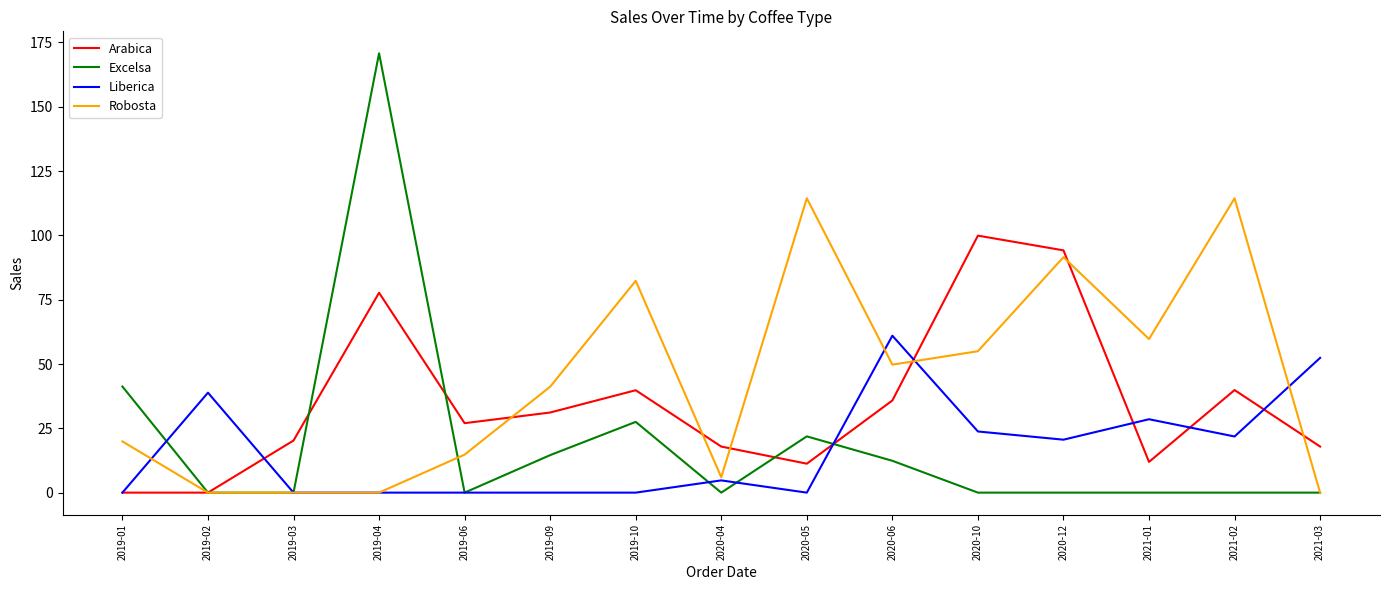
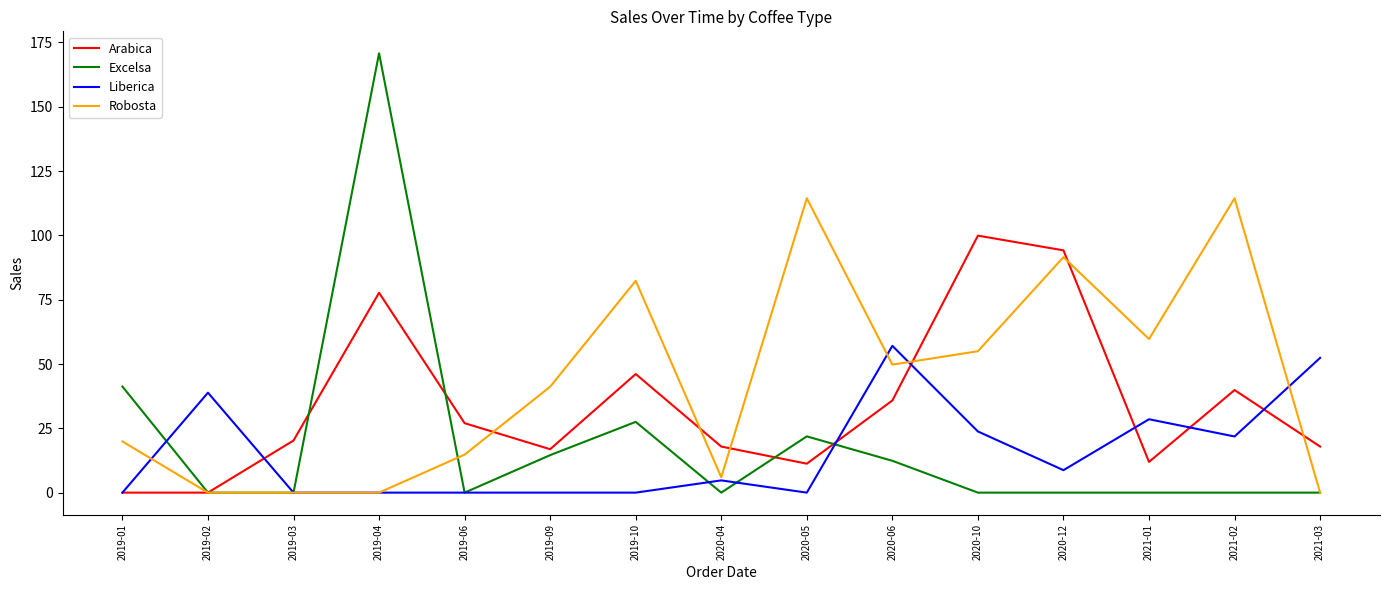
  {
    "Arabica": {
      "2019-03": 20,
      "2019-04": 78,
      "2019-06": 27,
-     "2019-09": 31,
-     "2019-10": 40,
+     "2019-09": 17,
+     "2019-10": 46,
      "2020-04": 18,
      "2020-05": 11,
      "2020-06": 36,
      "2020-10": 100,
      "2020-12": 94,
      "2021-01": 12,
      "2021-02": 40,
      "2021-03": 18
    },
    "Excelsa": {
      "2019-01": 41,
      "2019-04": 171,
      "2019-09": 15,
      "2019-10": 28,
      "2020-04": 0,
      "2020-05": 22,
      "2020-06": 12,
      "2020-10": 0,
      "2020-12": 0,
      "2021-01": 0,
      "2021-02": 0
    },
    "Liberica": {
      "2019-02": 39,
      "2019-09": 0,
      "2019-10": 0,
      "2020-04": 5,
      "2020-05": 0,
-     "2020-06": 61,
+     "2020-06": 57,
      "2020-10": 24,
-     "2020-12": 21,
+     "2020-12": 9,
      "2021-01": 29,
      "2021-02": 22,
      "2021-03": 52
    },
    "Robosta": {
      "2019-01": 20,
      "2019-06": 15,
      "2019-09": 41,
      "2019-10": 82,
      "2020-04": 6,
      "2020-05": 114,
      "2020-06": 50,
      "2020-10": 55,
      "2020-12": 92,
      "2021-01": 60,
      "2021-02": 114
    }
  }
